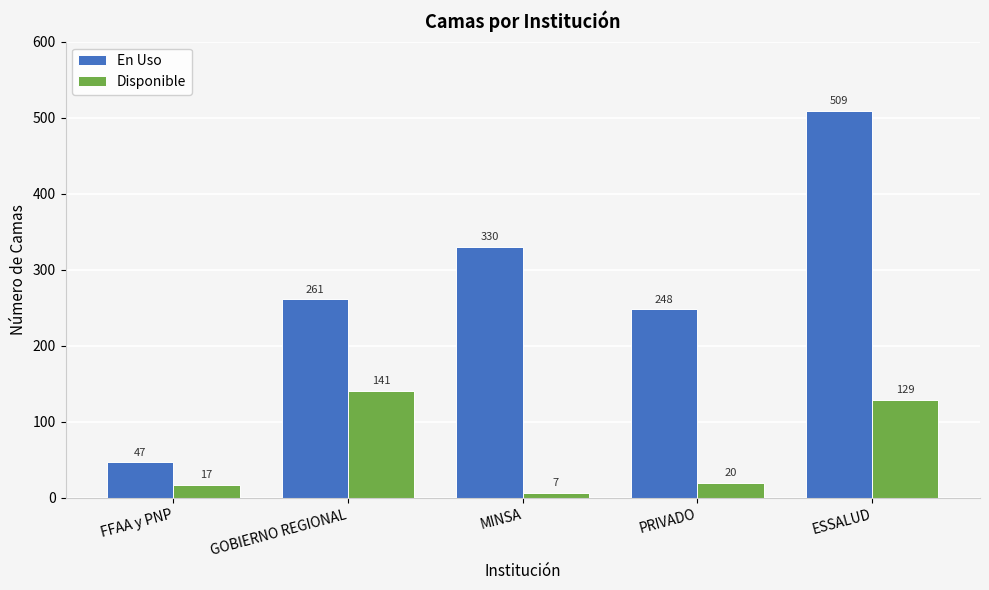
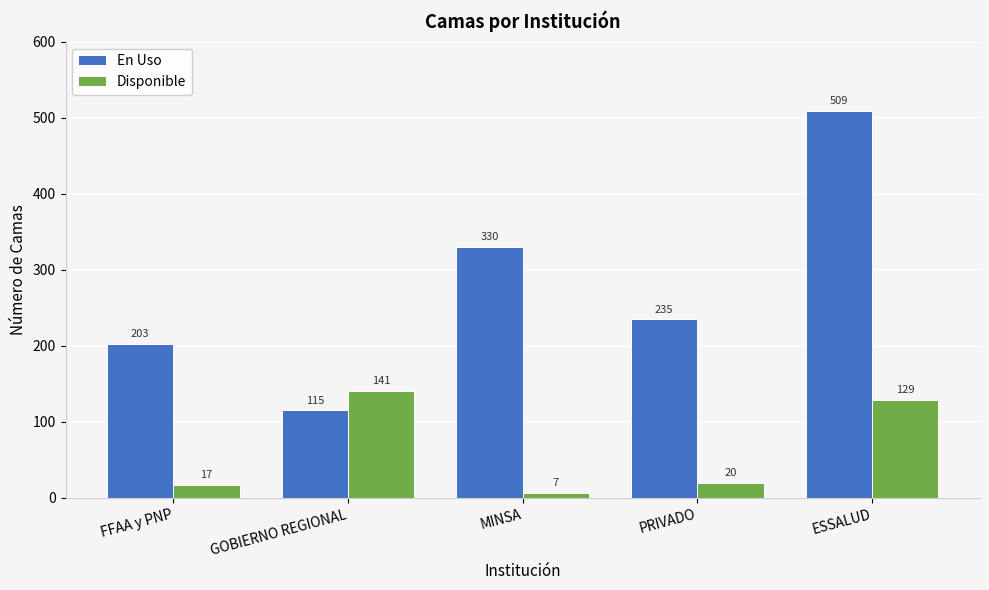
  {
    "En Uso": {
-     "FFAA y PNP": 47,
-     "GOBIERNO REGIONAL": 261,
+     "FFAA y PNP": 203,
+     "GOBIERNO REGIONAL": 115,
      "MINSA": 330,
-     "PRIVADO": 248,
+     "PRIVADO": 235,
      "ESSALUD": 509
    },
    "Disponible": {
      "FFAA y PNP": 17,
      "GOBIERNO REGIONAL": 141,
      "MINSA": 7,
      "PRIVADO": 20,
      "ESSALUD": 129
    }
  }
